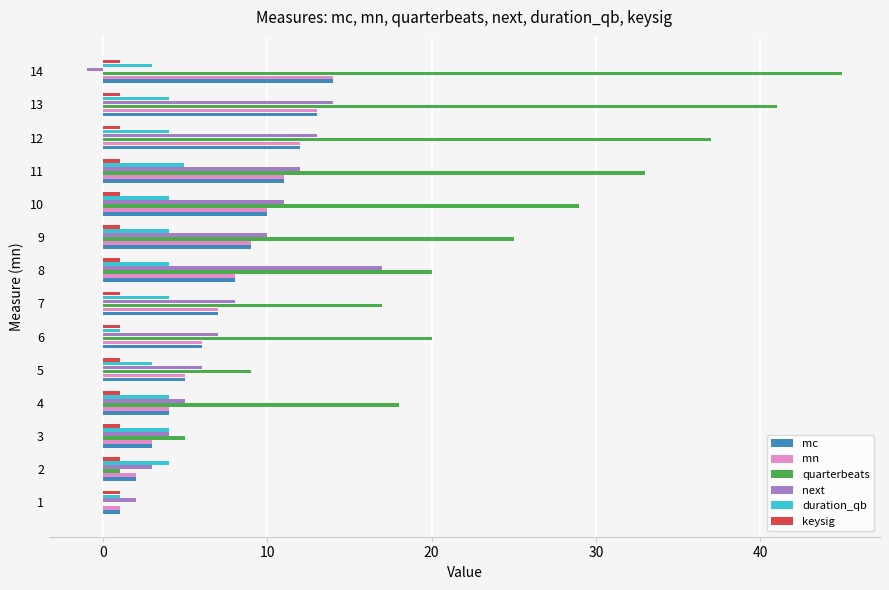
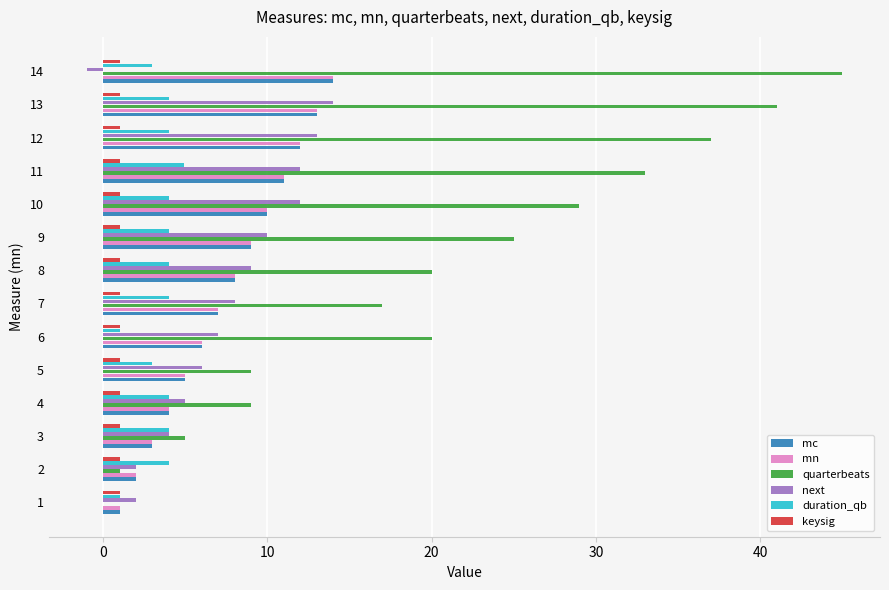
  {
    "mc": {
      "14": 14,
      "13": 13,
      "12": 12,
      "11": 11,
      "10": 10,
      "9": 9,
      "8": 8,
      "7": 7,
      "6": 6,
      "5": 5,
      "4": 4,
      "3": 3,
      "2": 2,
      "1": 1
    },
    "mn": {
      "14": 14,
      "13": 13,
      "12": 12,
      "11": 11,
      "10": 10,
      "9": 9,
      "8": 8,
      "7": 7,
      "6": 6,
      "5": 5,
      "4": 4,
      "3": 3,
      "2": 2,
      "1": 1
    },
    "quarterbeats": {
      "14": 45,
      "13": 41,
      "12": 37,
      "11": 33,
      "10": 29,
      "9": 25,
      "8": 20,
      "7": 17,
      "6": 20,
      "5": 9,
-     "4": 18,
+     "4": 9,
      "3": 5,
      "2": 1,
      "1": 0
    },
    "next": {
      "14": -1,
      "13": 14,
      "12": 13,
      "11": 12,
-     "10": 11,
+     "10": 12,
      "9": 10,
-     "8": 17,
+     "8": 9,
      "7": 8,
      "6": 7,
      "5": 6,
      "4": 5,
      "3": 4,
-     "2": 3,
+     "2": 2,
      "1": 2
    },
    "duration_qb": {
      "14": 3,
      "13": 4,
      "12": 4,
      "11": 5,
      "10": 4,
      "9": 4,
      "8": 4,
      "7": 4,
      "6": 1,
      "5": 3,
      "4": 4,
      "3": 4,
      "2": 4,
      "1": 1
    },
    "keysig": {
      "14": 1,
      "13": 1,
      "12": 1,
      "11": 1,
      "10": 1,
      "9": 1,
      "8": 1,
      "7": 1,
      "6": 1,
      "5": 1,
      "4": 1,
      "3": 1,
      "2": 1,
      "1": 1
    }
  }
